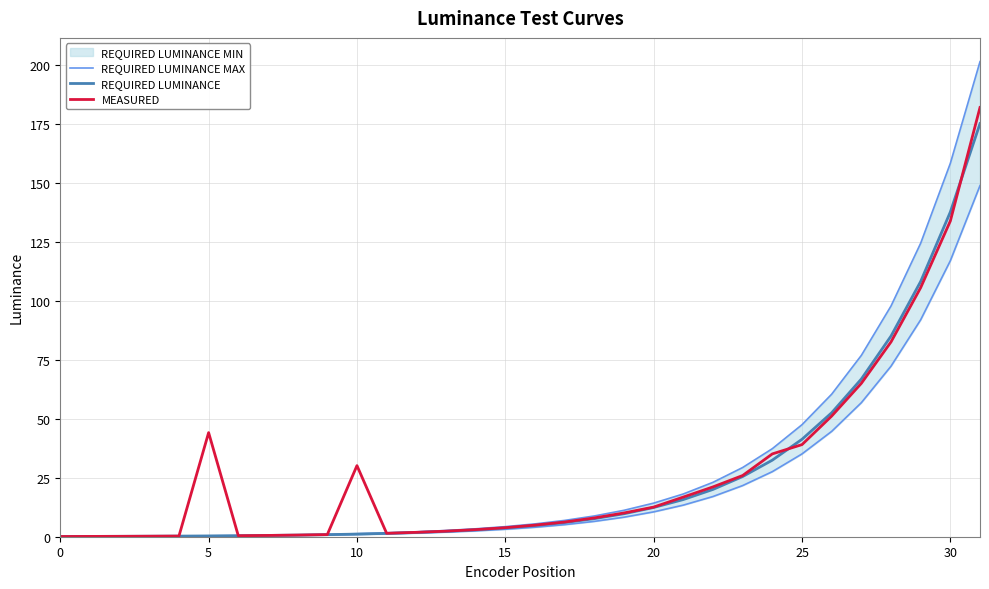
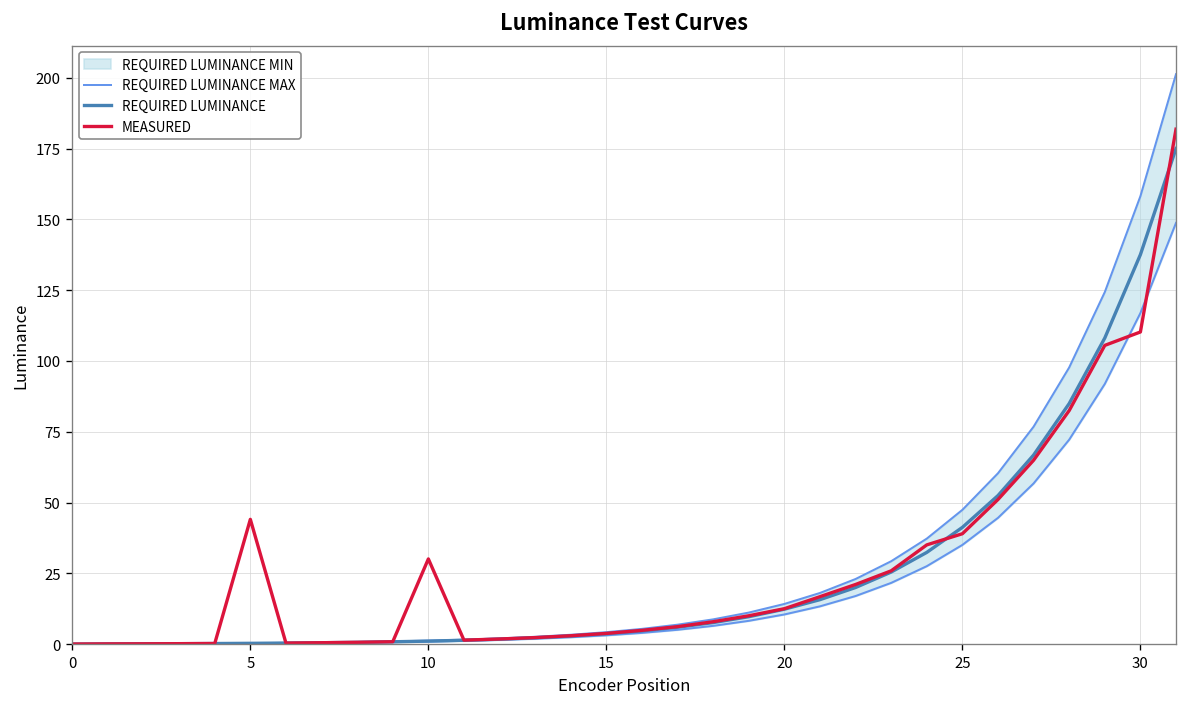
  {
    "REQUIRED LUMINANCE MIN": {
      "20": 14,
      "25": 47,
      "30": 158
    },
    "REQUIRED LUMINANCE": {
      "25": 41,
      "30": 138
    },
    "MEASURED": {
      "5": 44,
      "10": 30,
      "25": 39,
-     "30": 134
+     "30": 110
    }
  }
